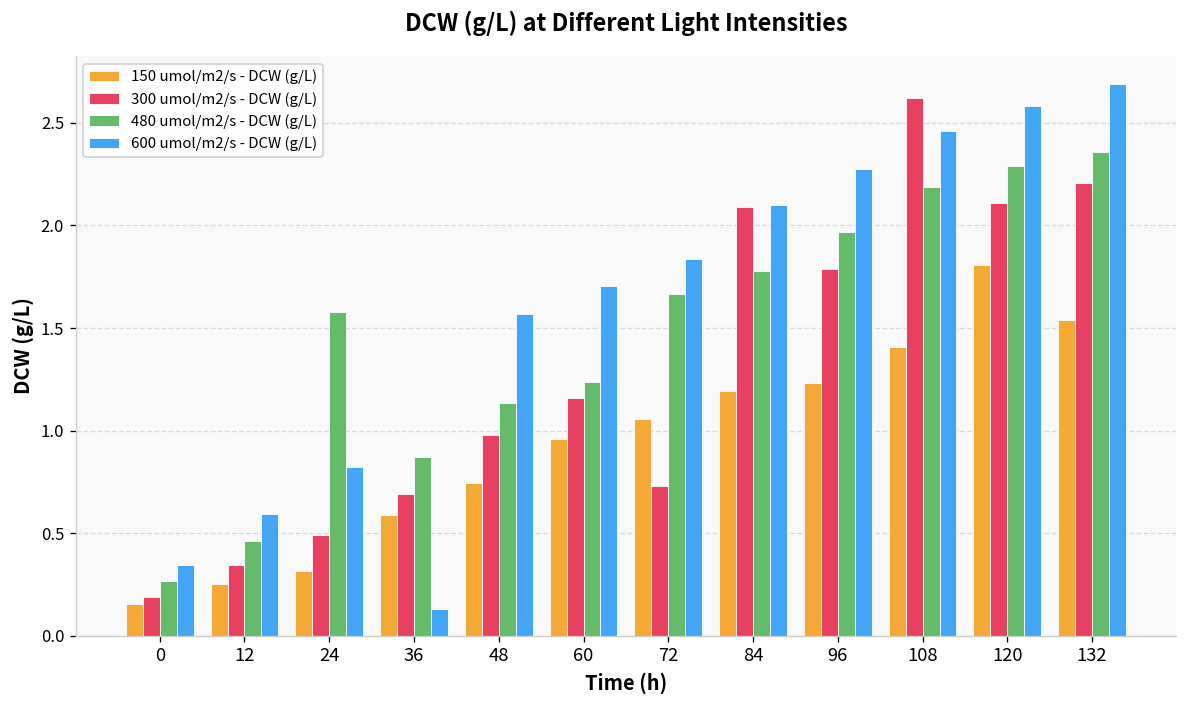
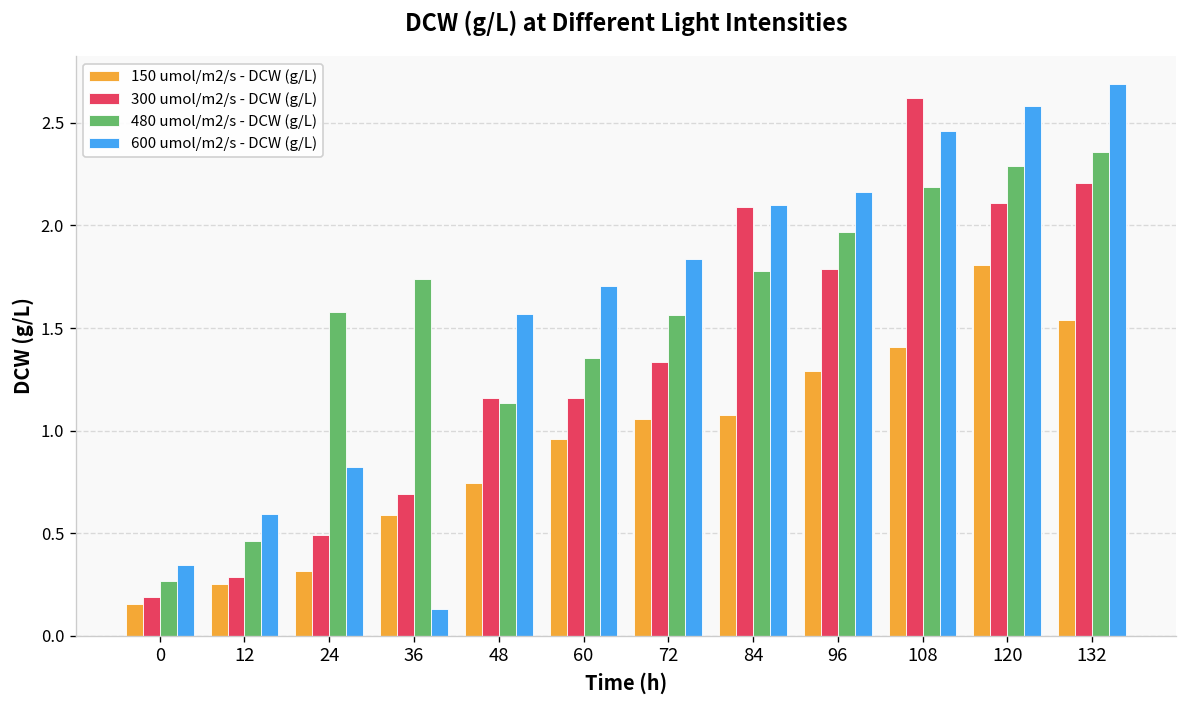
  {
    "150 umol/m2/s - DCW (g/L)": {
      "0": 0.16,
      "12": 0.25,
      "24": 0.32,
      "36": 0.59,
      "48": 0.74,
      "60": 0.96,
      "72": 1.06,
-     "84": 1.19,
-     "96": 1.23,
+     "84": 1.08,
+     "96": 1.29,
      "108": 1.41,
      "120": 1.81,
      "132": 1.54
    },
    "300 umol/m2/s - DCW (g/L)": {
      "0": 0.19,
-     "12": 0.34,
+     "12": 0.29,
      "24": 0.49,
      "36": 0.69,
-     "48": 0.98,
+     "48": 1.16,
      "60": 1.16,
-     "72": 0.73,
+     "72": 1.33,
      "84": 2.09,
      "96": 1.79,
      "108": 2.62,
      "120": 2.11,
      "132": 2.21
    },
    "480 umol/m2/s - DCW (g/L)": {
      "0": 0.27,
      "12": 0.46,
      "24": 1.58,
-     "36": 0.87,
+     "36": 1.74,
      "48": 1.13,
-     "60": 1.24,
-     "72": 1.67,
+     "60": 1.35,
+     "72": 1.56,
      "84": 1.78,
      "96": 1.97,
      "108": 2.19,
      "120": 2.29,
      "132": 2.36
    },
    "600 umol/m2/s - DCW (g/L)": {
      "0": 0.35,
      "12": 0.59,
      "24": 0.82,
      "36": 0.13,
      "48": 1.57,
      "60": 1.71,
      "72": 1.84,
      "84": 2.10,
-     "96": 2.28,
+     "96": 2.16,
      "108": 2.46,
      "120": 2.58,
      "132": 2.69
    }
  }
